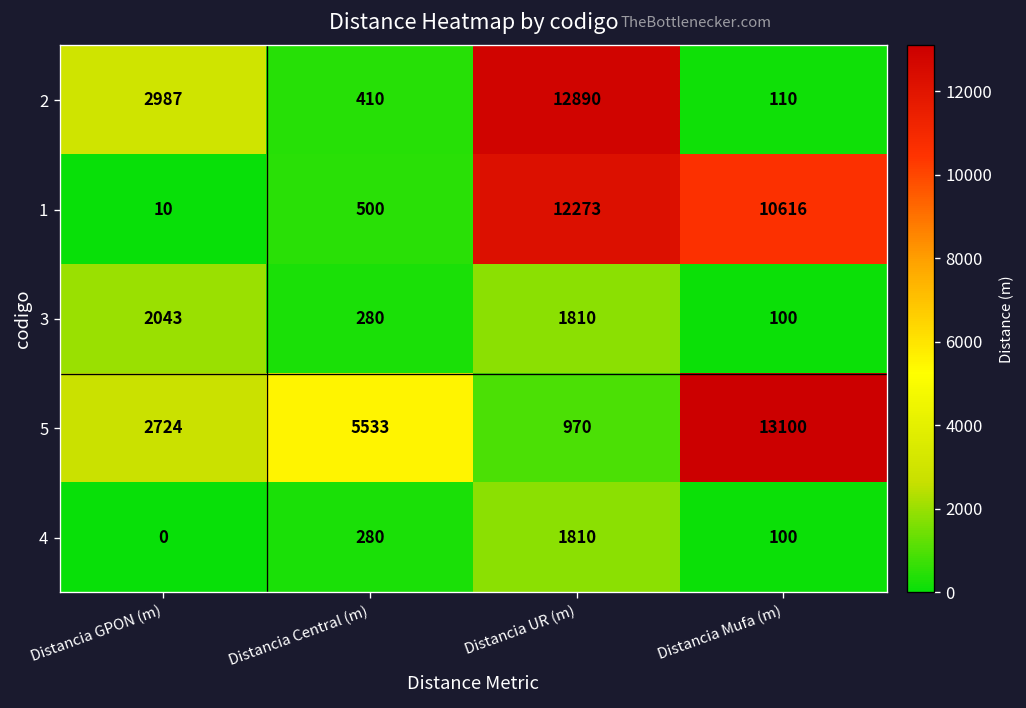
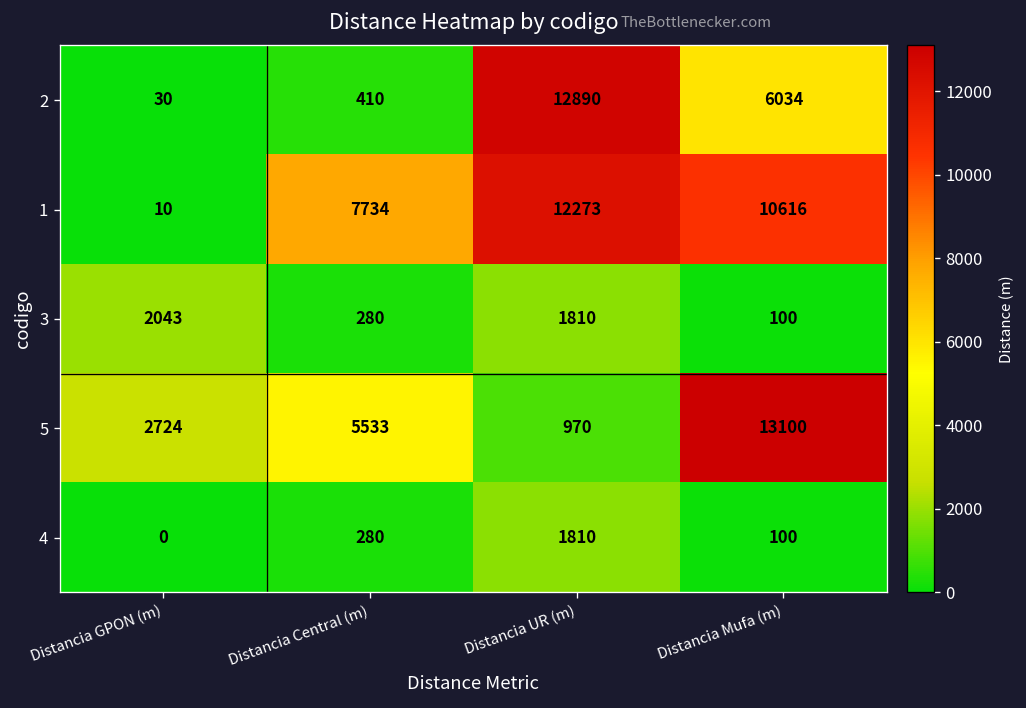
  {
    "2": {
-     "Distancia GPON (m)": 2987,
+     "Distancia GPON (m)": 30,
      "Distancia Central (m)": 410,
      "Distancia UR (m)": 12890,
-     "Distancia Mufa (m)": 110
+     "Distancia Mufa (m)": 6034
    },
    "1": {
      "Distancia GPON (m)": 10,
-     "Distancia Central (m)": 500,
+     "Distancia Central (m)": 7734,
      "Distancia UR (m)": 12273,
      "Distancia Mufa (m)": 10616
    },
    "3": {
      "Distancia GPON (m)": 2043,
      "Distancia Central (m)": 280,
      "Distancia UR (m)": 1810,
      "Distancia Mufa (m)": 100
    },
    "5": {
      "Distancia GPON (m)": 2724,
      "Distancia Central (m)": 5533,
      "Distancia UR (m)": 970,
      "Distancia Mufa (m)": 13100
    },
    "4": {
      "Distancia GPON (m)": 0,
      "Distancia Central (m)": 280,
      "Distancia UR (m)": 1810,
      "Distancia Mufa (m)": 100
    }
  }
